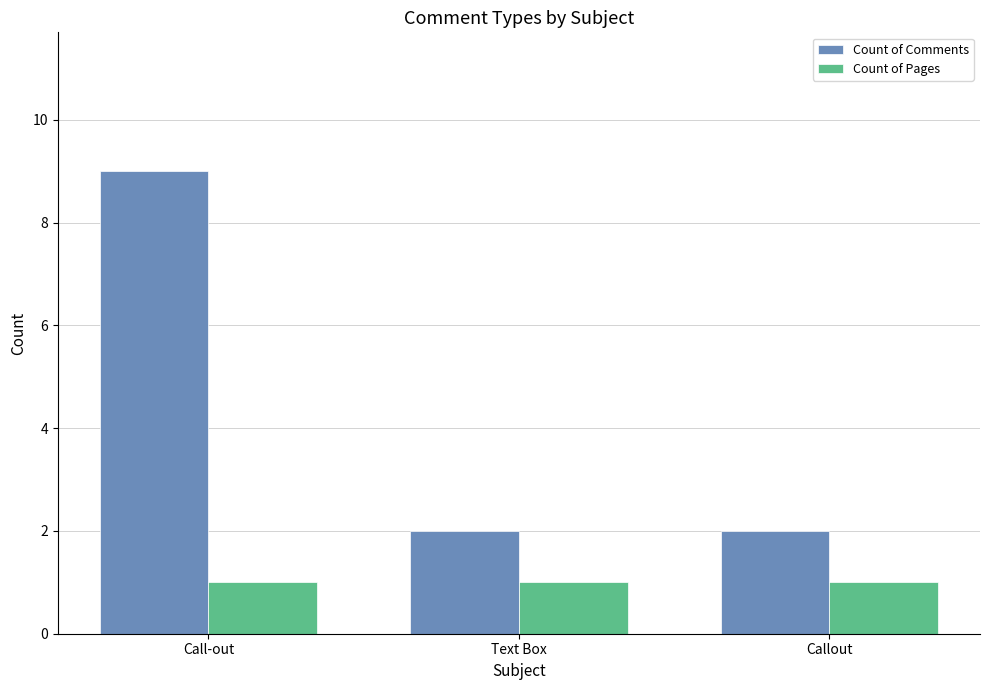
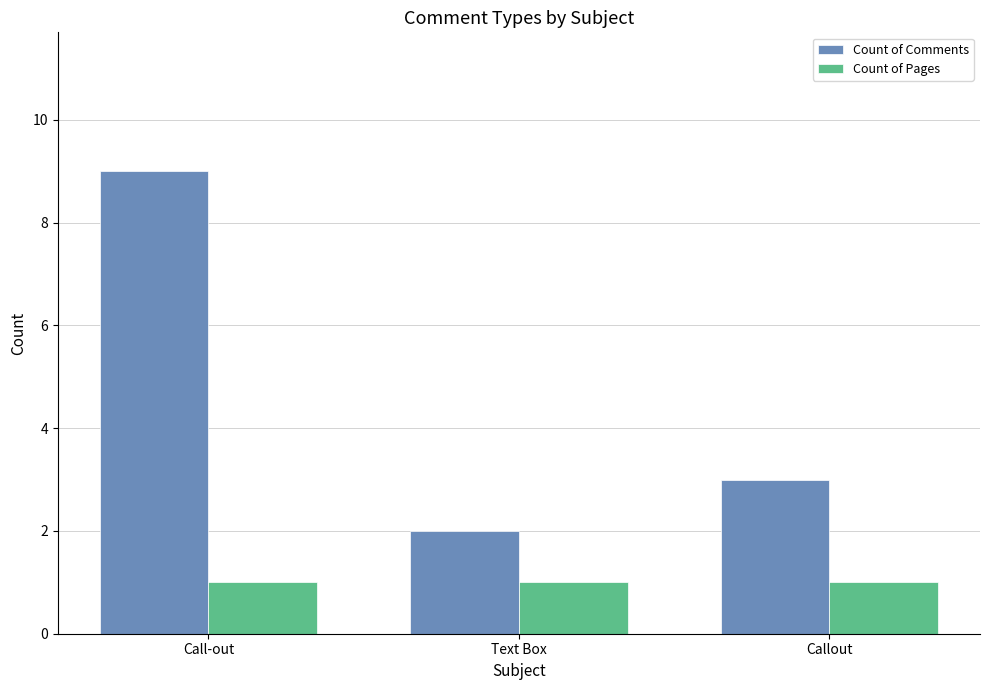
  {
    "Count of Comments": {
      "Call-out": 9,
      "Text Box": 2,
-     "Callout": 2
+     "Callout": 3
    },
    "Count of Pages": {
      "Call-out": 1,
      "Text Box": 1,
      "Callout": 1
    }
  }
